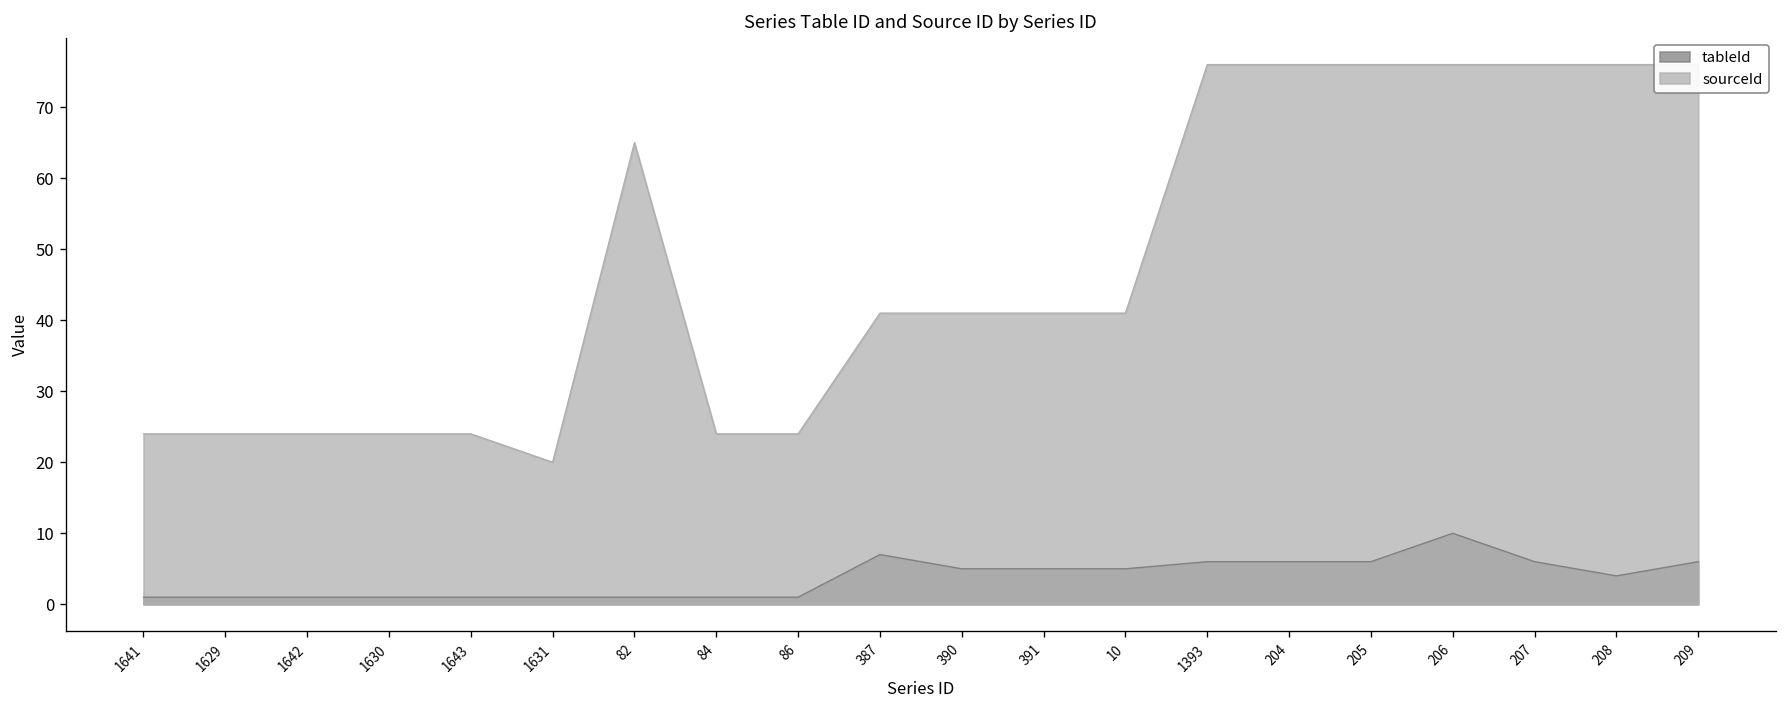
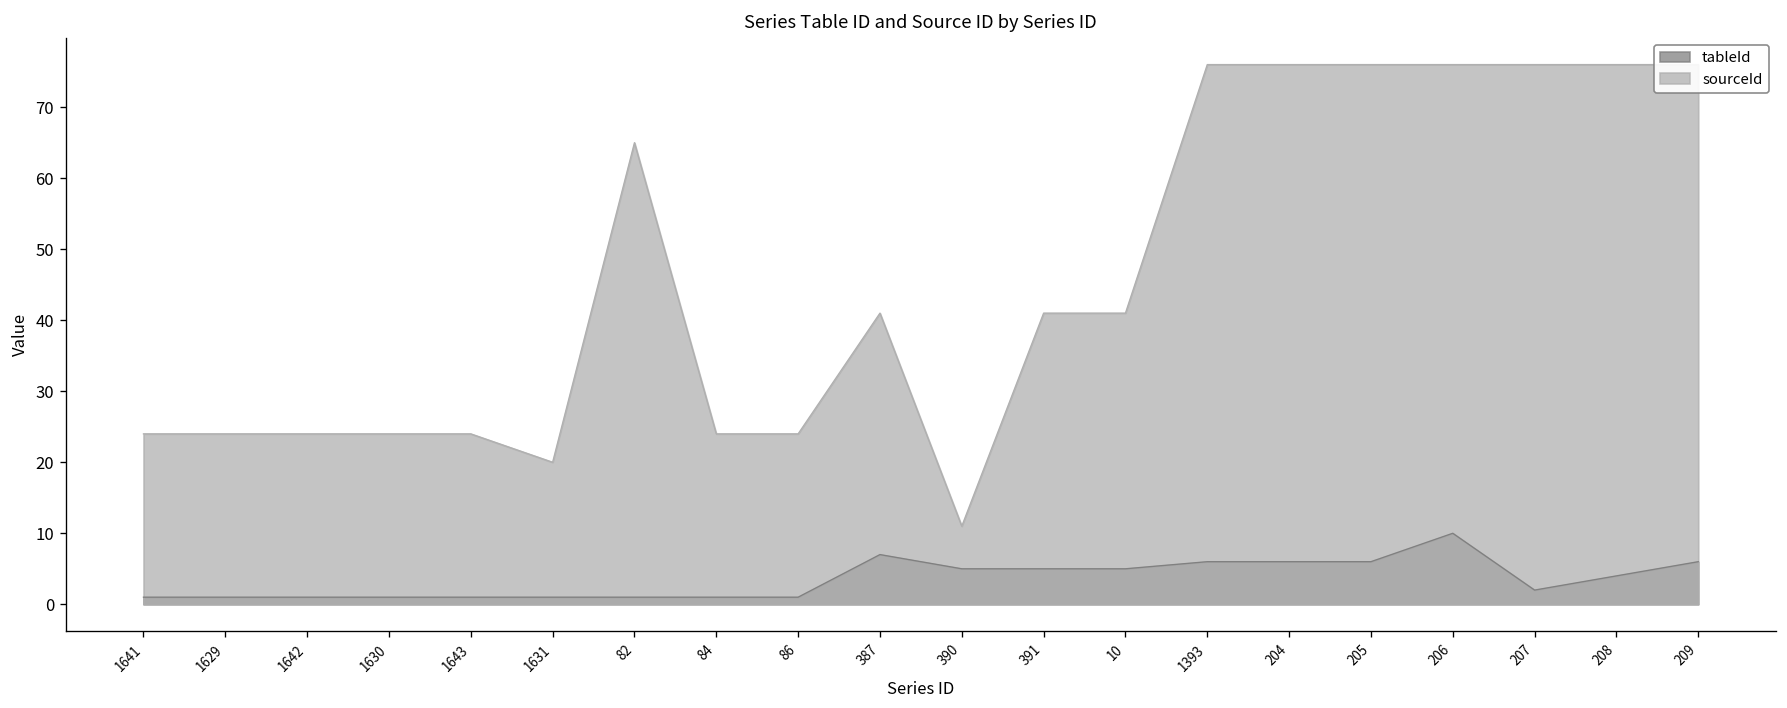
  {
    "tableId": {
      "1641": 1,
      "1629": 1,
      "1642": 1,
      "1630": 1,
      "1643": 1,
      "1631": 1,
      "82": 1,
      "84": 1,
      "86": 1,
      "387": 7,
      "390": 5,
      "391": 5,
      "10": 5,
      "1393": 6,
      "204": 6,
      "205": 6,
      "206": 10,
-     "207": 6,
+     "207": 2,
      "208": 4,
      "209": 6
    },
    "sourceId": {
      "1641": 24,
      "1629": 24,
      "1642": 24,
      "1630": 24,
      "1643": 24,
      "1631": 20,
      "82": 65,
      "84": 24,
      "86": 24,
      "387": 41,
-     "390": 41,
+     "390": 11,
      "391": 41,
      "10": 41,
      "1393": 76,
      "204": 76,
      "205": 76,
      "206": 76,
      "207": 76,
      "208": 76
    }
  }
